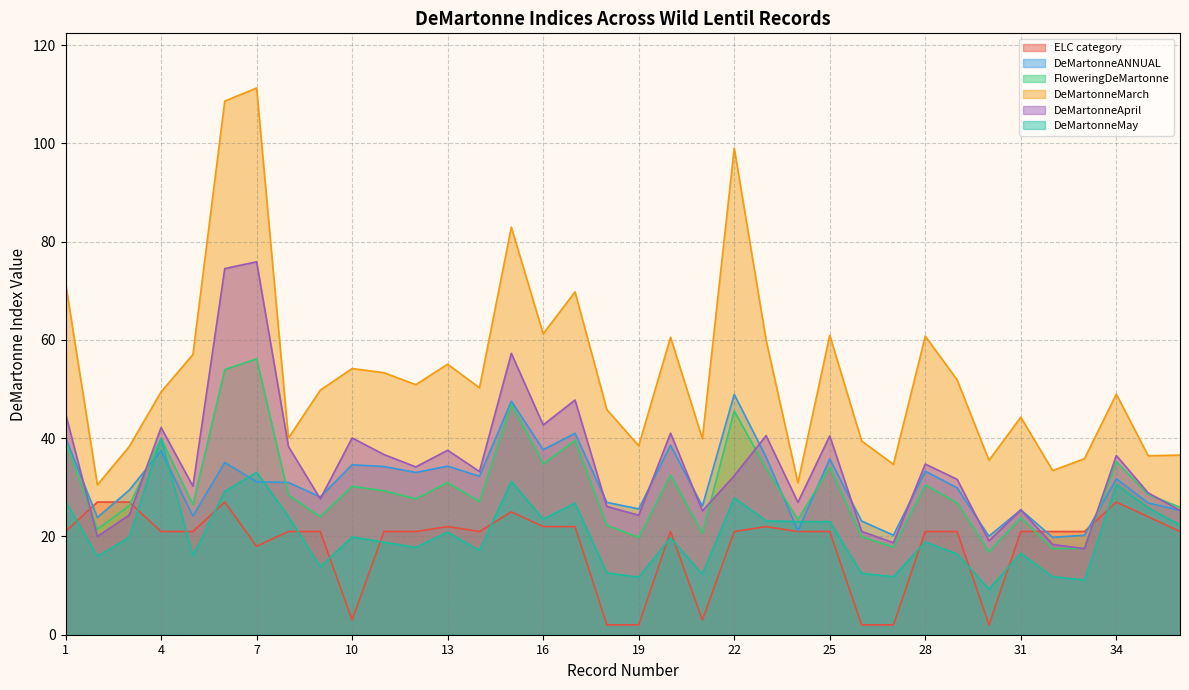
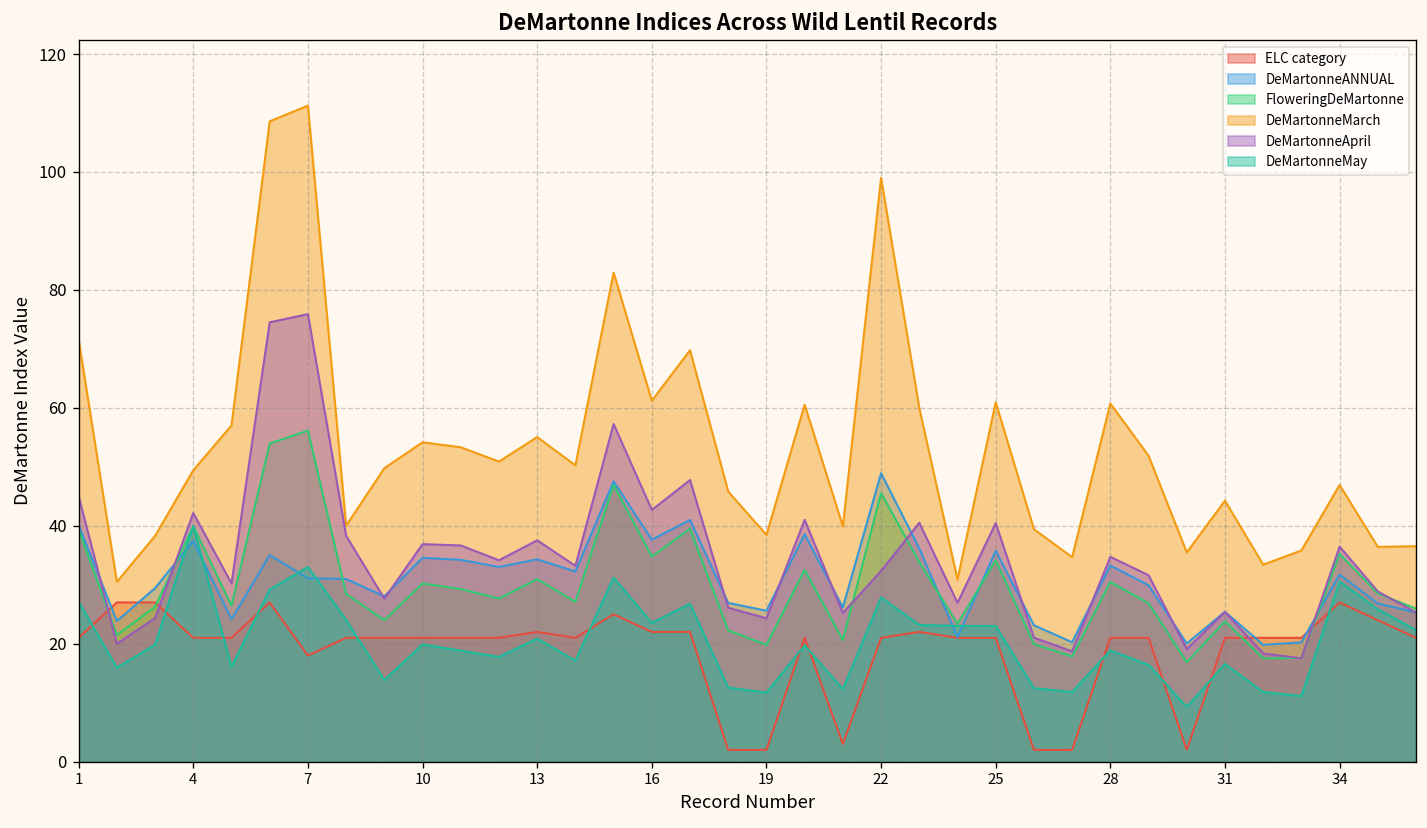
  {
    "ELC category": {
      "1": 21,
      "4": 21,
      "7": 18,
-     "10": 3,
+     "10": 21,
      "13": 22,
      "16": 22,
      "19": 2,
      "22": 21,
      "25": 21,
      "28": 21,
      "31": 21,
      "34": 27
    },
    "DeMartonneMarch": {
      "1": 72,
      "4": 49,
      "7": 111,
      "10": 54,
      "13": 55,
      "16": 61,
      "19": 38,
      "22": 99,
      "25": 61,
      "28": 61,
      "31": 44,
-     "34": 49
+     "34": 47
    },
    "DeMartonneApril": {
      "1": 45,
      "4": 42,
      "7": 76,
-     "10": 40,
+     "10": 37,
      "13": 38,
      "16": 43,
      "19": 24,
      "22": 32,
      "25": 40,
      "28": 35,
      "34": 36
    }
  }
